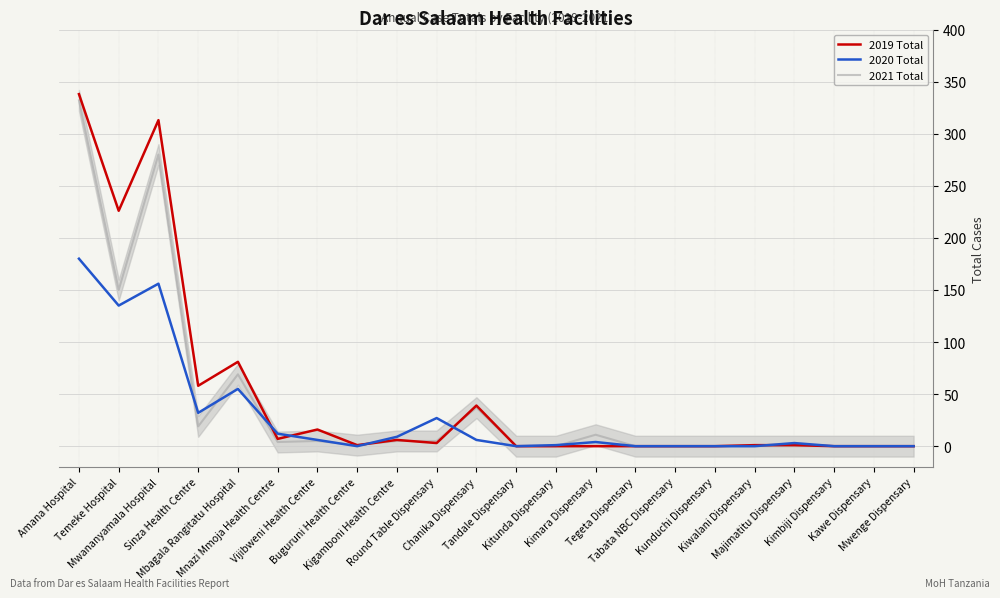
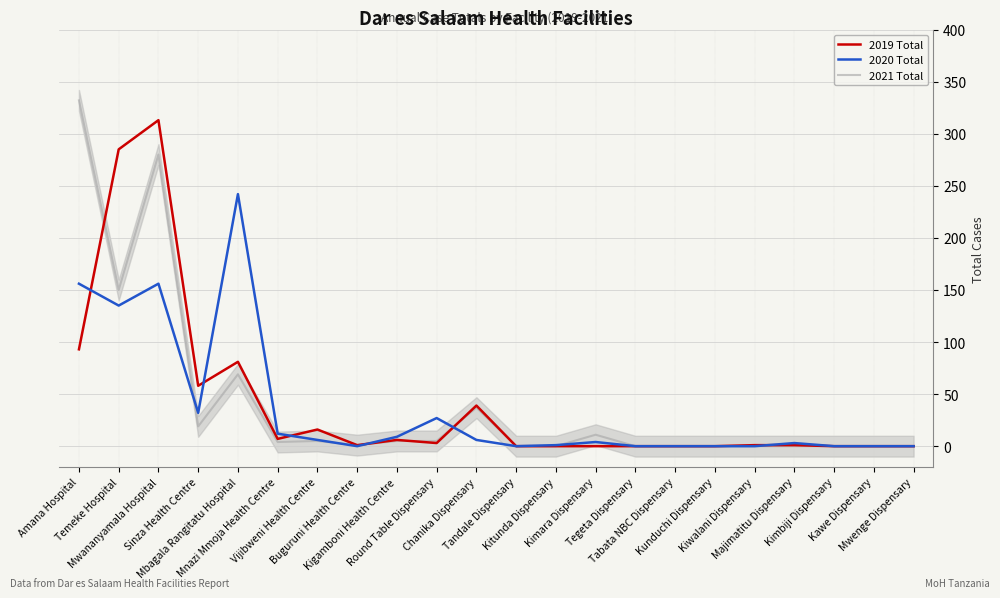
  {
    "2019 Total": {
-     "Amana Hospital": 338,
-     "Temeke Hospital": 226,
+     "Amana Hospital": 93,
+     "Temeke Hospital": 285,
      "Mwananyamala Hospital": 313,
      "Sinza Health Centre": 58,
      "Mnazi Mmoja Health Centre": 7,
      "Kimara Dispensary": 0
    },
    "2020 Total": {
-     "Amana Hospital": 180,
+     "Amana Hospital": 156,
      "Temeke Hospital": 135,
      "Mwananyamala Hospital": 156,
      "Sinza Health Centre": 32,
-     "Mbagala Rangitatu Hospital": 55,
+     "Mbagala Rangitatu Hospital": 242,
      "Kigamboni Health Centre": 9,
      "Round Table Dispensary": 27,
      "Chanika Dispensary": 6,
      "Kimara Dispensary": 4
    }
  }
